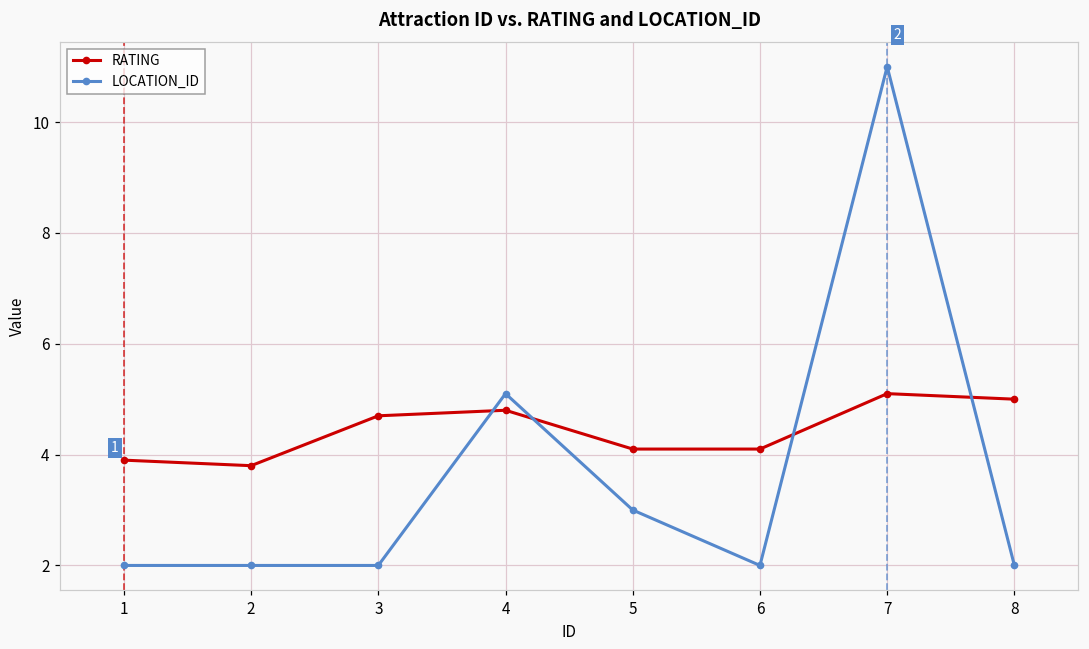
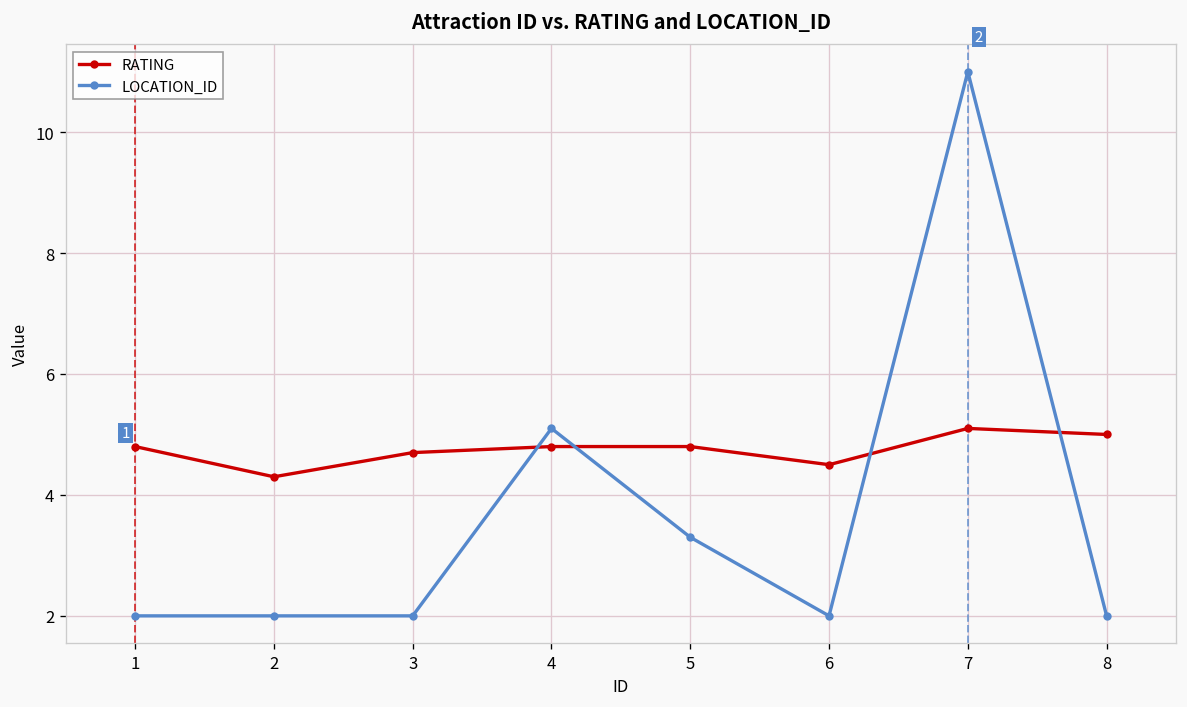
  {
    "RATING": {
-     "1": 3.9,
-     "2": 3.8,
+     "1": 4.8,
+     "2": 4.3,
      "3": 4.7,
      "4": 4.8,
-     "5": 4.1,
-     "6": 4.1,
+     "5": 4.8,
+     "6": 4.5,
      "7": 5.1,
      "8": 5.0
    },
    "LOCATION_ID": {
      "1": 2.0,
      "2": 2.0,
      "3": 2.0,
      "4": 5.1,
-     "5": 3.0,
+     "5": 3.3,
      "6": 2.0,
      "8": 2.0
    }
  }
